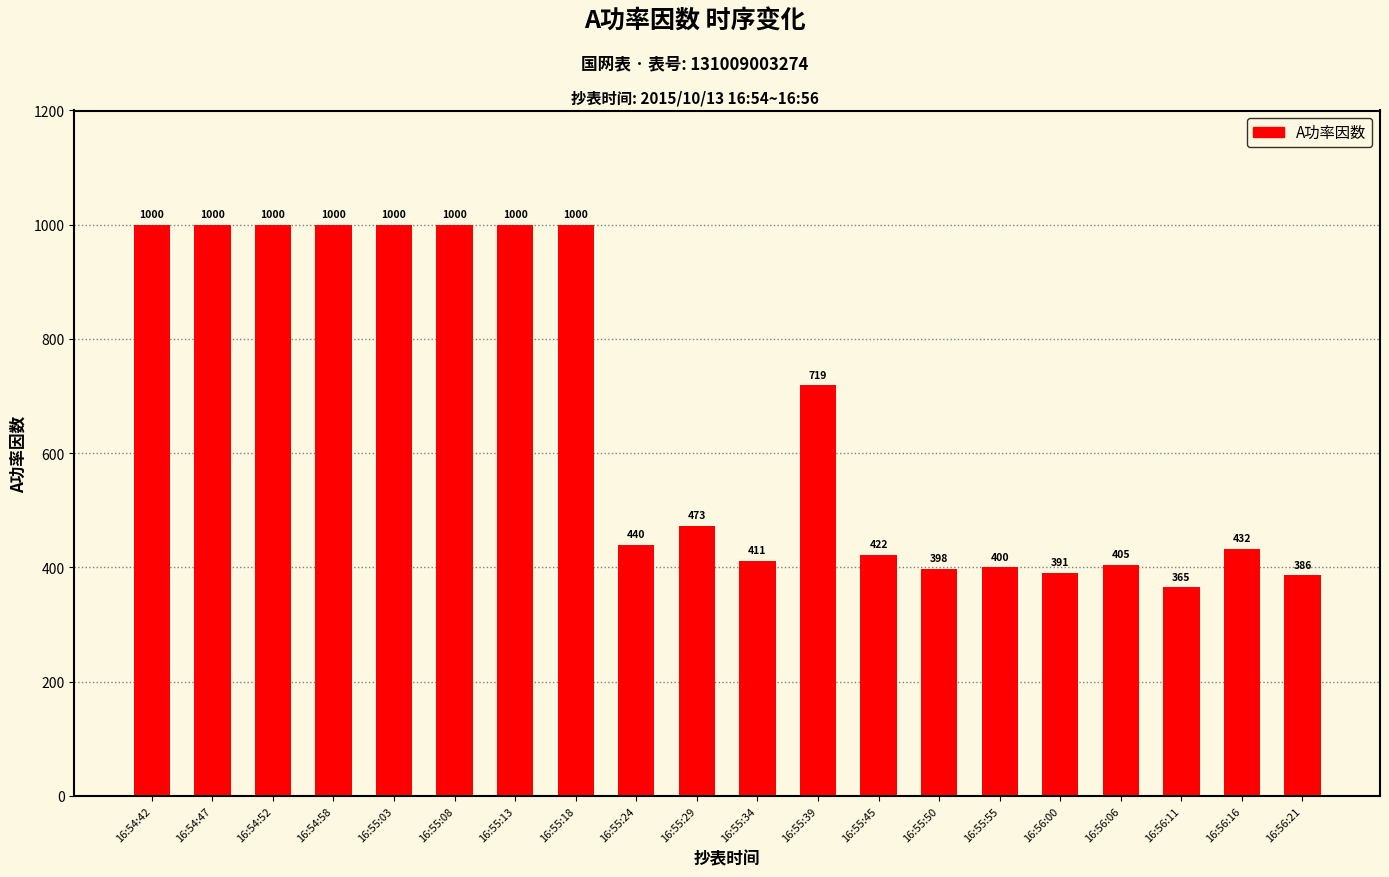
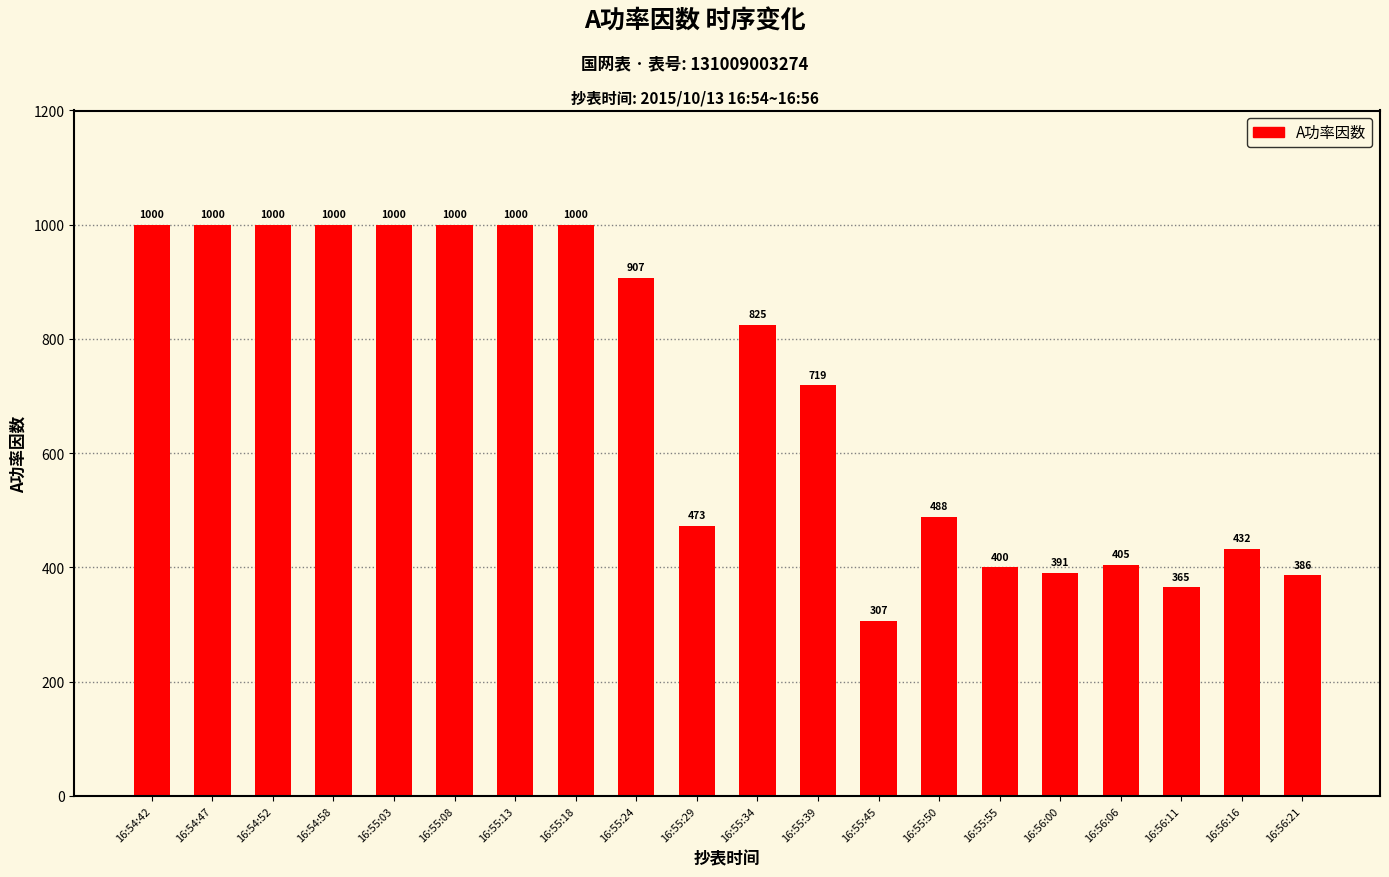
  {
    "16:54:42": 1000,
    "16:54:47": 1000,
    "16:54:52": 1000,
    "16:54:58": 1000,
    "16:55:03": 1000,
    "16:55:08": 1000,
    "16:55:13": 1000,
    "16:55:18": 1000,
-   "16:55:24": 440,
+   "16:55:24": 907,
    "16:55:29": 473,
-   "16:55:34": 411,
+   "16:55:34": 825,
    "16:55:39": 719,
-   "16:55:45": 422,
-   "16:55:50": 398,
+   "16:55:45": 307,
+   "16:55:50": 488,
    "16:55:55": 400,
    "16:56:00": 391,
    "16:56:06": 405,
    "16:56:11": 365,
    "16:56:16": 432,
    "16:56:21": 386
  }
